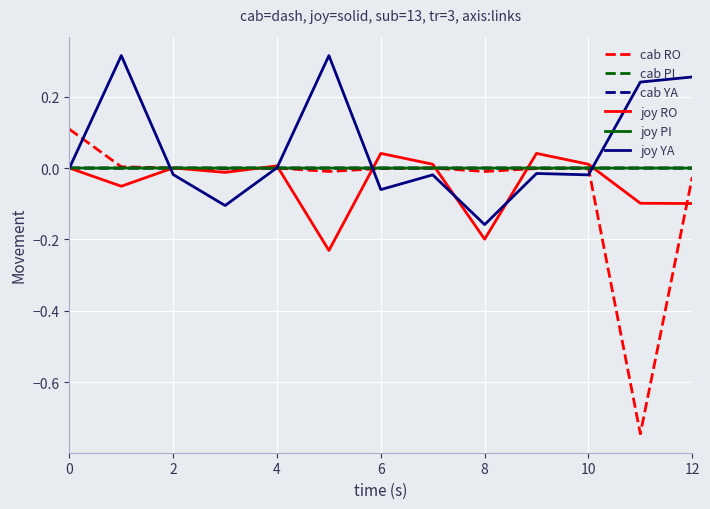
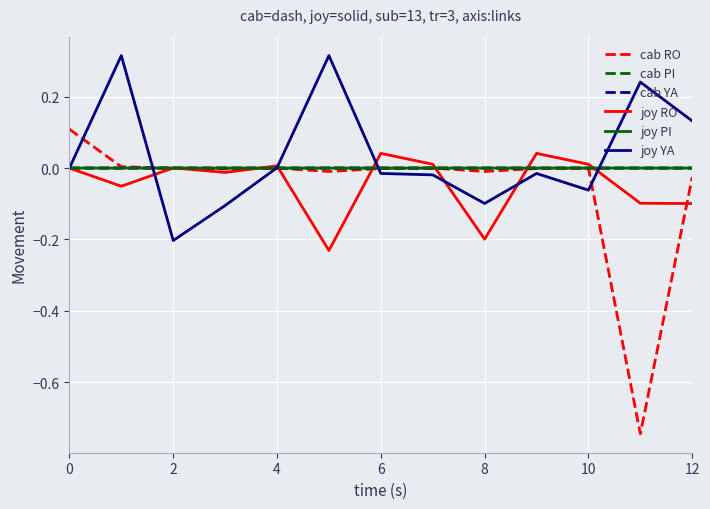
  {
    "joy PI": {
      "8": 0.00,
      "12": 0.00
    },
    "joy YA": {
-     "2": -0.02,
-     "6": -0.06,
-     "8": -0.16,
-     "10": -0.02,
-     "12": 0.26
+     "2": -0.20,
+     "6": -0.02,
+     "8": -0.10,
+     "10": -0.06,
+     "12": 0.13
    }
  }
